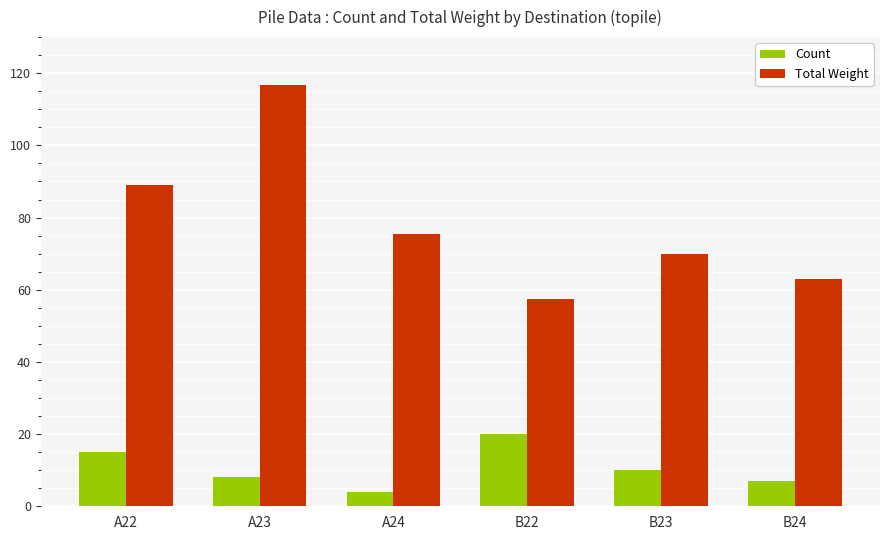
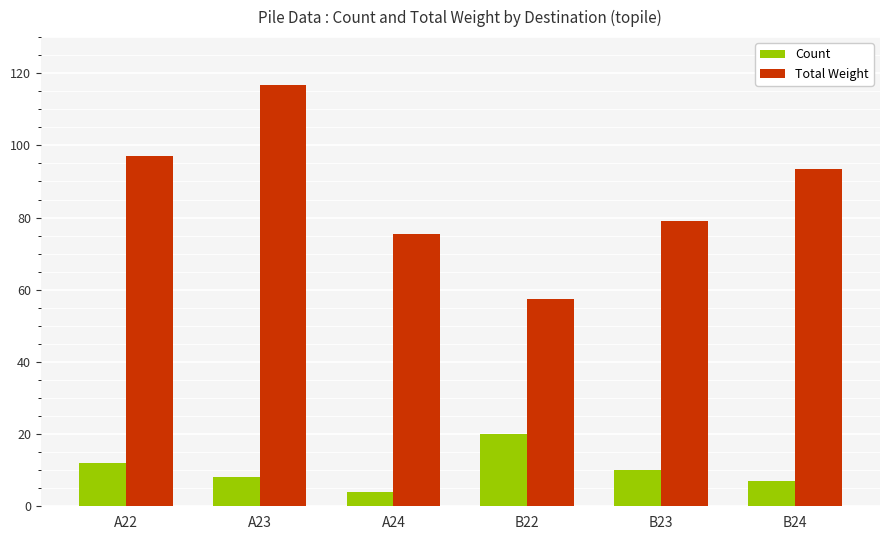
  {
    "Count": {
-     "A22": 15,
+     "A22": 12,
      "A23": 8,
      "A24": 4,
      "B22": 20,
      "B23": 10,
      "B24": 7
    },
    "Total Weight": {
-     "A22": 89,
+     "A22": 97,
      "A23": 117,
      "A24": 76,
      "B22": 58,
-     "B23": 70,
-     "B24": 63
+     "B23": 79,
+     "B24": 93
    }
  }
